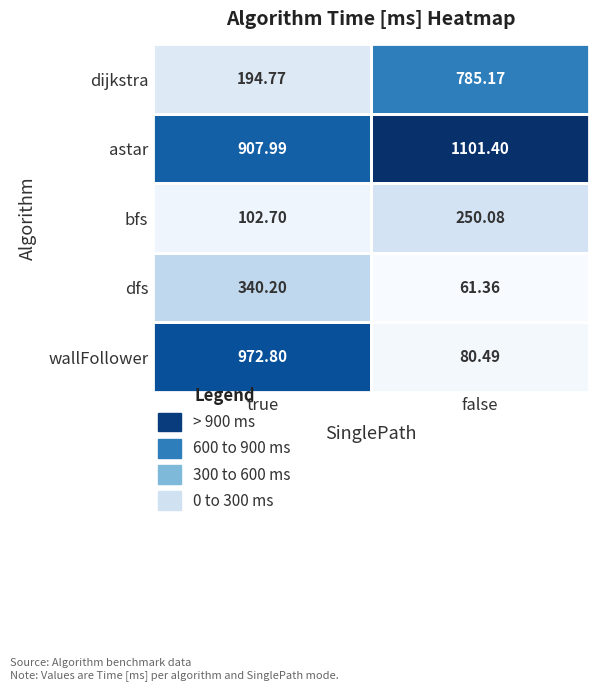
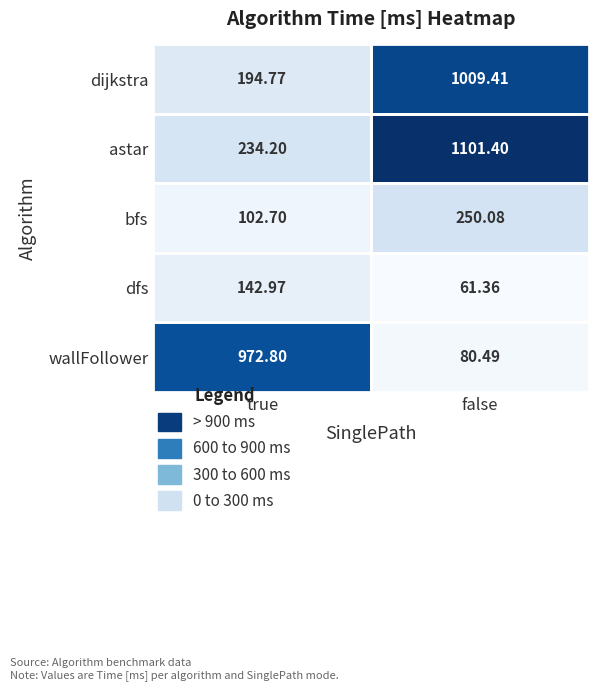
  {
    "dijkstra": {
      "true": 194.77,
-     "false": 785.17
+     "false": 1009.41
    },
    "astar": {
-     "true": 907.99,
+     "true": 234.20,
      "false": 1101.40
    },
    "bfs": {
      "true": 102.70,
      "false": 250.08
    },
    "dfs": {
-     "true": 340.20,
+     "true": 142.97,
      "false": 61.36
    },
    "wallFollower": {
      "true": 972.80,
      "false": 80.49
    }
  }
